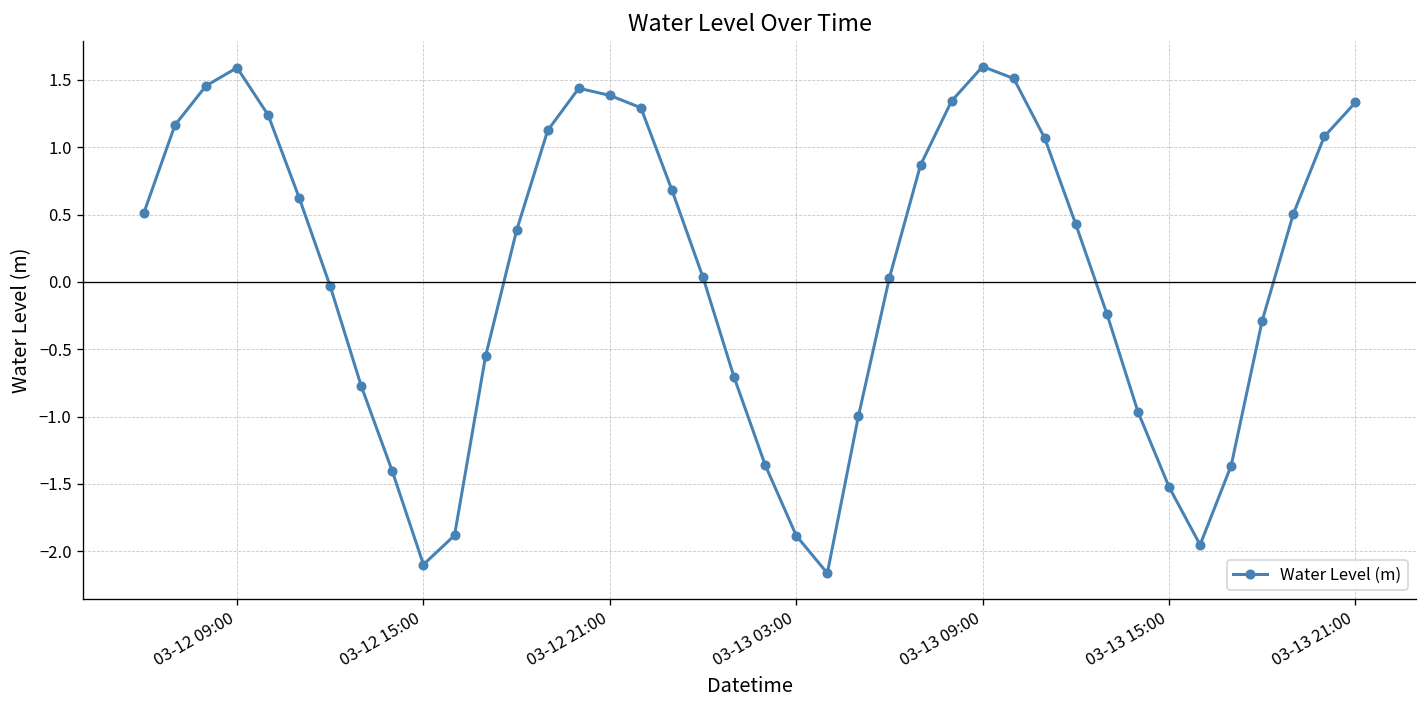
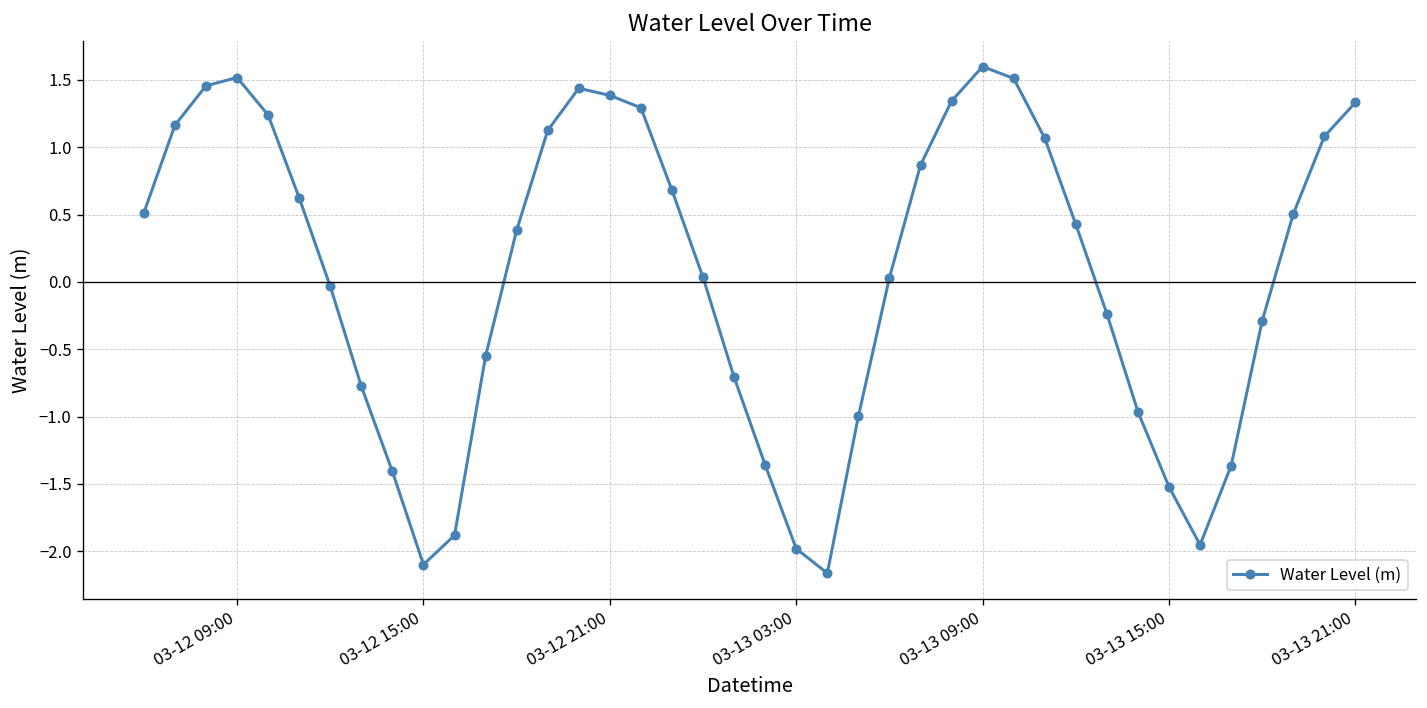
  {
-   "03-12 09:00": 1.59,
+   "03-12 09:00": 1.52,
    "03-12 15:00": -2.10,
    "03-12 21:00": 1.38,
-   "03-13 03:00": -1.88,
+   "03-13 03:00": -1.98,
    "03-13 09:00": 1.60,
    "03-13 15:00": -1.52,
    "03-13 21:00": 1.33
  }
